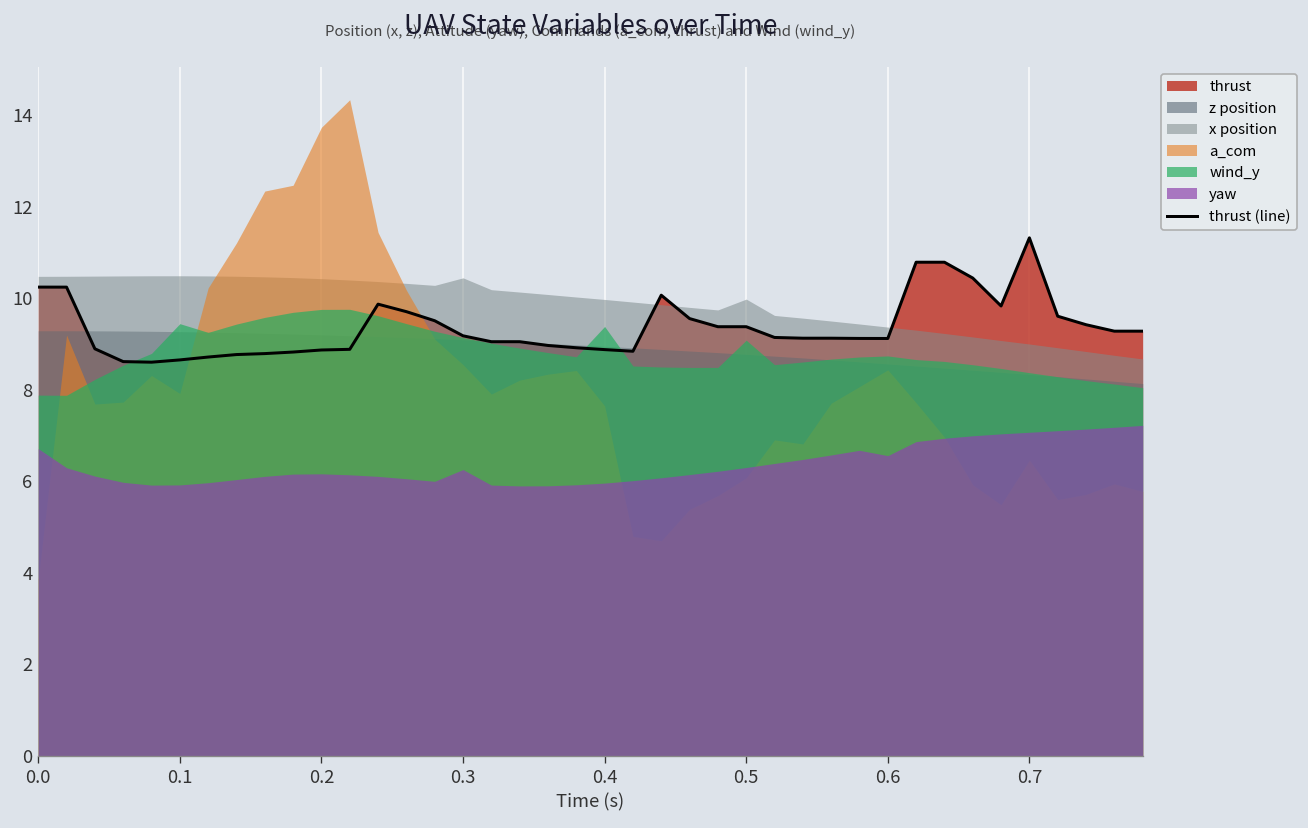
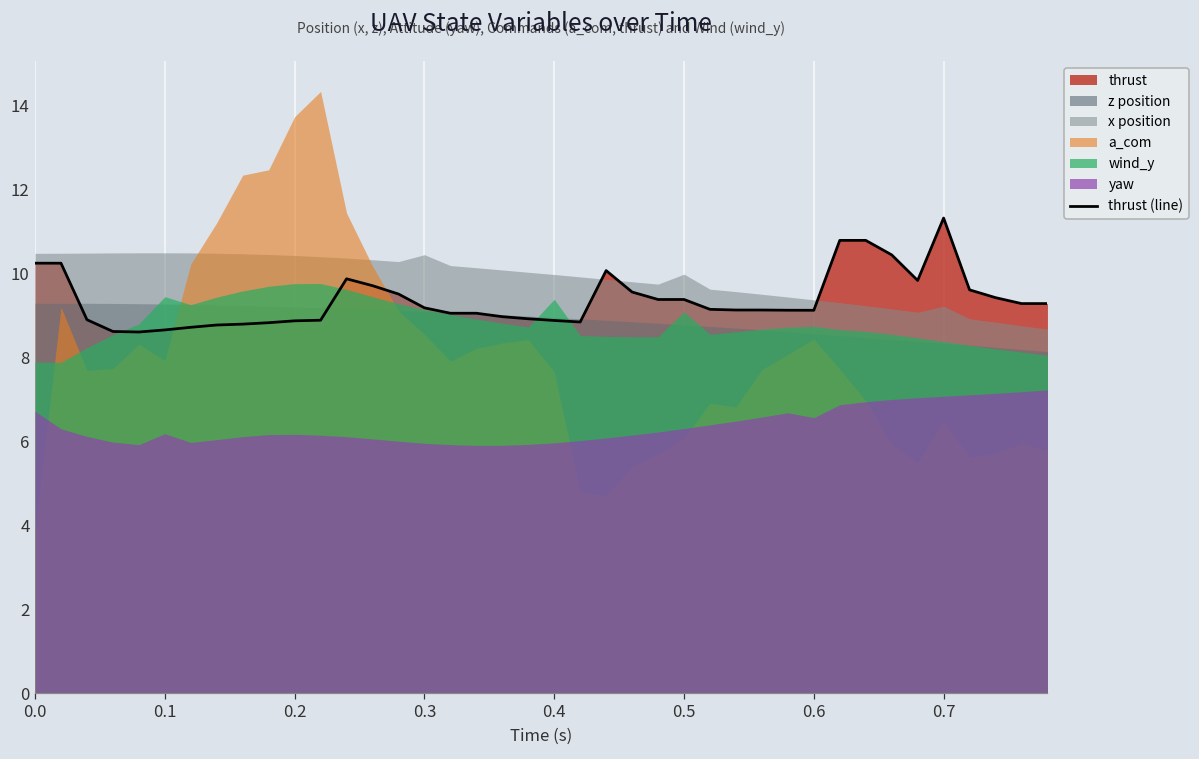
  {
    "thrust": {
      "0.0": 10.2,
      "0.1": 8.7,
      "0.2": 8.9,
      "0.4": 8.9,
      "0.5": 9.4,
      "0.6": 9.1,
      "0.7": 11.3
    },
    "z position": {
      "0.0": 9.3,
      "0.1": 9.3,
      "0.2": 9.2,
      "0.4": 8.9,
      "0.5": 8.8,
      "0.6": 8.6
    },
    "x position": {
      "0.0": 10.5,
      "0.1": 10.5,
      "0.2": 10.4,
      "0.3": 10.4,
      "0.4": 10.0,
      "0.5": 10.0,
      "0.6": 9.4,
-     "0.7": 9.0
+     "0.7": 9.2
    },
    "a_com": {
      "0.0": 3.9,
      "0.1": 7.9,
      "0.2": 13.7,
      "0.3": 8.5,
      "0.4": 7.6,
      "0.5": 6.1,
      "0.6": 8.4,
      "0.7": 6.5
    },
    "wind_y": {
      "0.0": 7.9,
      "0.1": 9.4,
      "0.2": 9.8,
      "0.4": 9.4,
      "0.5": 9.1,
      "0.6": 8.7
    },
    "yaw": {
      "0.0": 6.7,
-     "0.1": 5.9,
+     "0.1": 6.2,
      "0.2": 6.2,
-     "0.3": 6.3,
+     "0.3": 6.0,
      "0.4": 6.0,
      "0.5": 6.3,
      "0.6": 6.6,
      "0.7": 7.1
    }
  }
